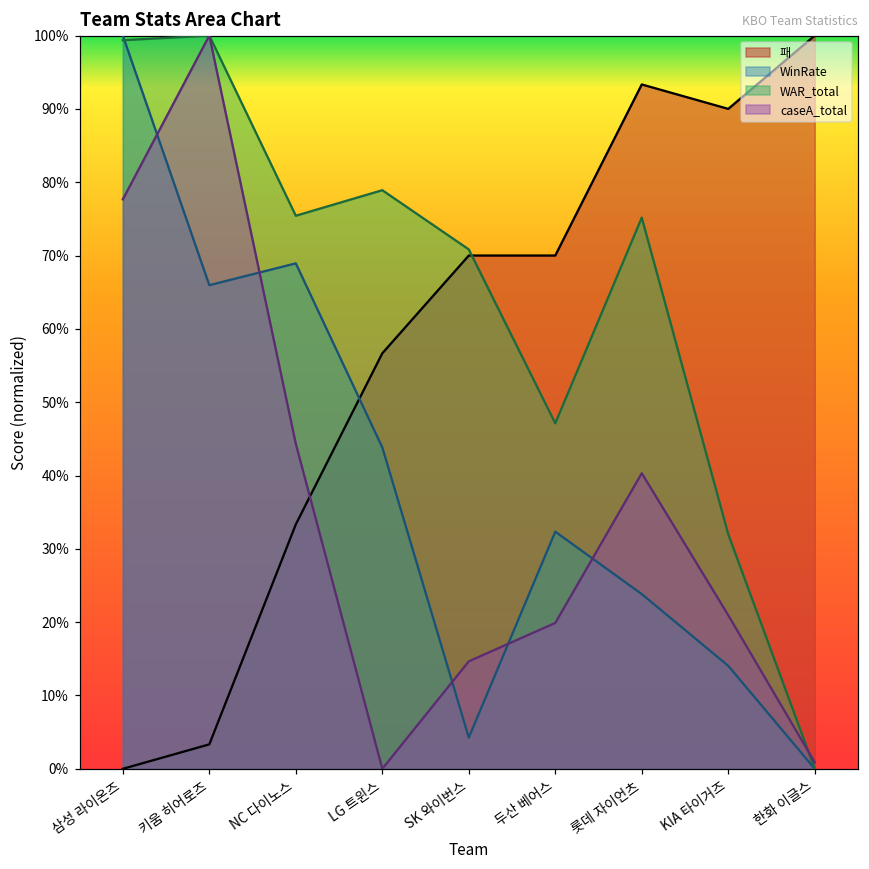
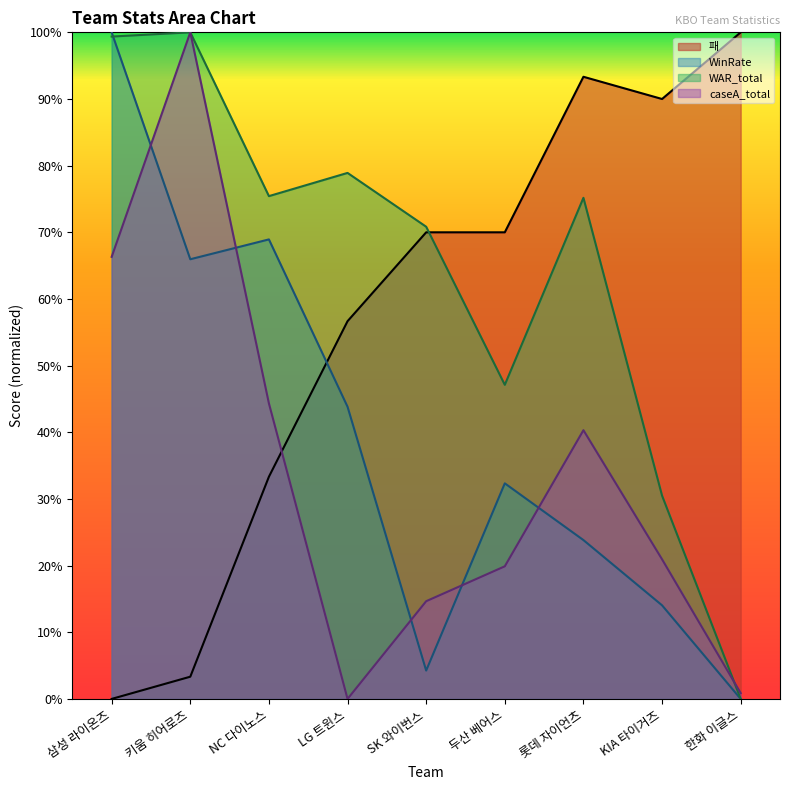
  {
    "패": {
      "삼성 라이온즈": "0%",
      "키움 히어로즈": "3%",
      "NC 다이노스": "33%",
      "LG 트윈스": "57%",
      "SK 와이번스": "70%",
      "두산 베어스": "70%",
      "롯데 자이언츠": "93%",
      "KIA 타이거즈": "90%",
      "한화 이글스": "100%"
    },
    "WinRate": {
      "삼성 라이온즈": "100%",
      "키움 히어로즈": "66%",
      "NC 다이노스": "69%",
      "LG 트윈스": "44%",
      "SK 와이번스": "4%",
      "두산 베어스": "32%",
      "롯데 자이언츠": "24%",
      "KIA 타이거즈": "14%"
    },
    "WAR_total": {
      "삼성 라이온즈": "99%",
      "NC 다이노스": "75%",
      "LG 트윈스": "79%",
      "SK 와이번스": "71%",
      "두산 베어스": "47%",
      "롯데 자이언츠": "75%",
-     "KIA 타이거즈": "32%"
+     "KIA 타이거즈": "30%"
    },
    "caseA_total": {
-     "삼성 라이온즈": "78%",
+     "삼성 라이온즈": "66%",
      "NC 다이노스": "44%",
      "LG 트윈스": "0%",
      "SK 와이번스": "15%",
      "두산 베어스": "20%",
      "롯데 자이언츠": "40%",
      "KIA 타이거즈": "21%",
      "한화 이글스": "1%"
    }
  }
